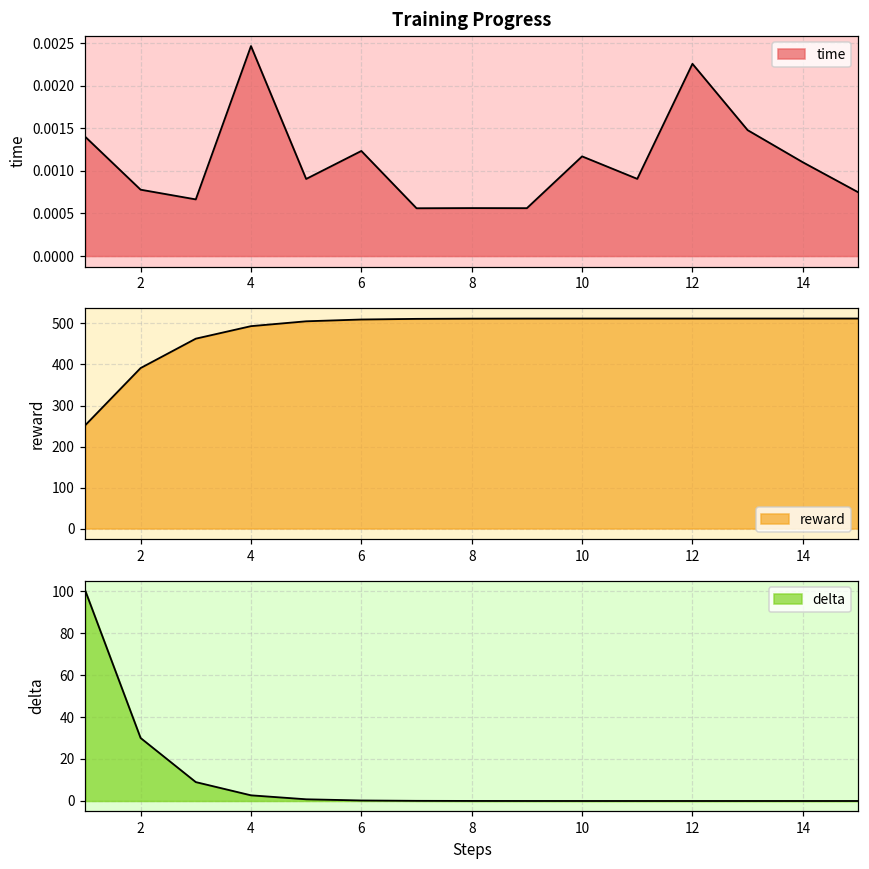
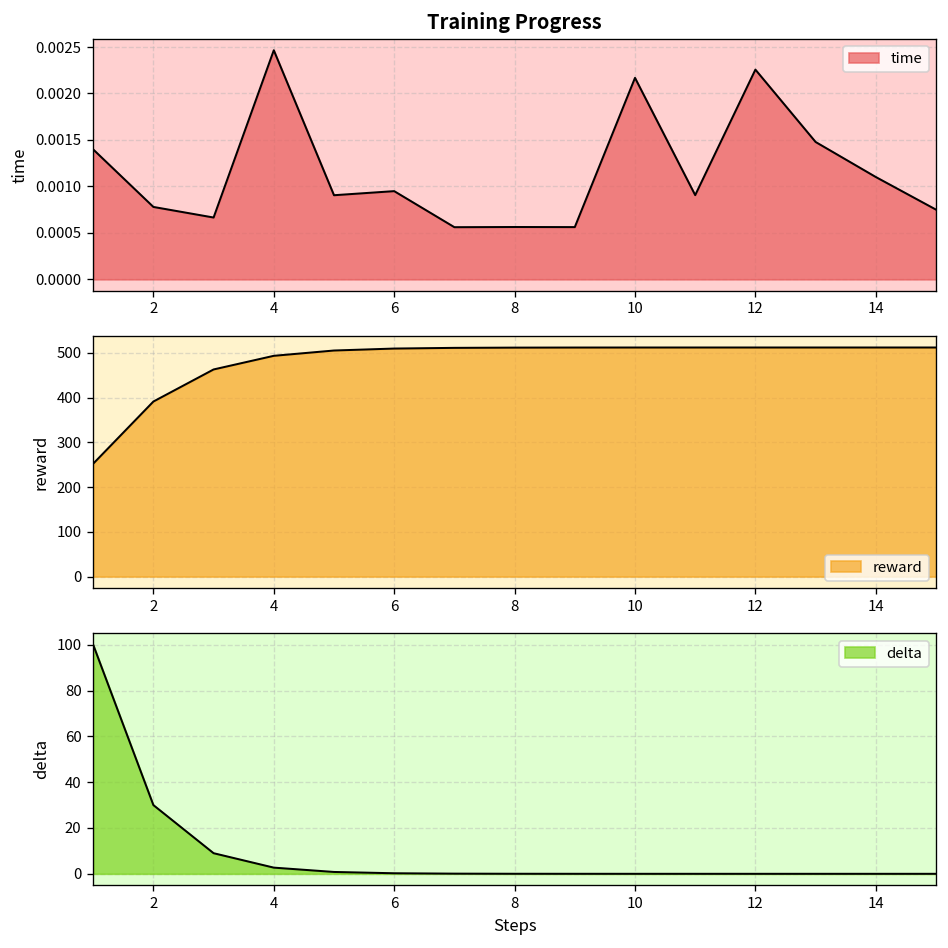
  {
    "Training Progress": {
      "2": 0.0008,
      "4": 0.0025,
-     "6": 0.0012,
+     "6": 0.0009,
      "8": 0.0006,
-     "10": 0.0012,
+     "10": 0.0022,
      "12": 0.0023,
      "14": 0.0011
    }
  }
